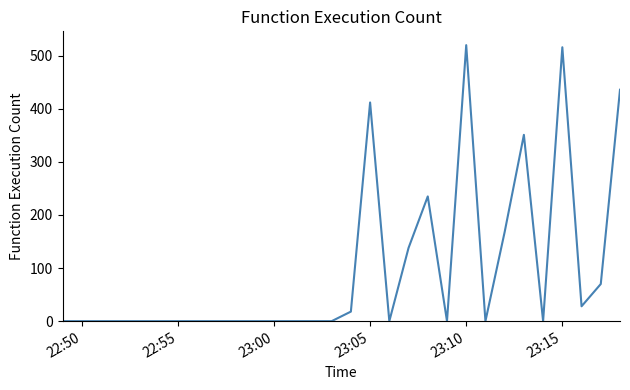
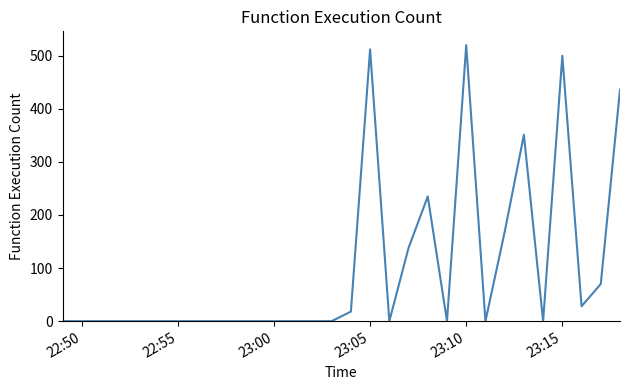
  {
    "22:50": 0,
    "22:55": 0,
    "23:00": 0,
-   "23:05": 410,
+   "23:05": 510,
    "23:10": 520,
-   "23:15": 520
+   "23:15": 500
  }
